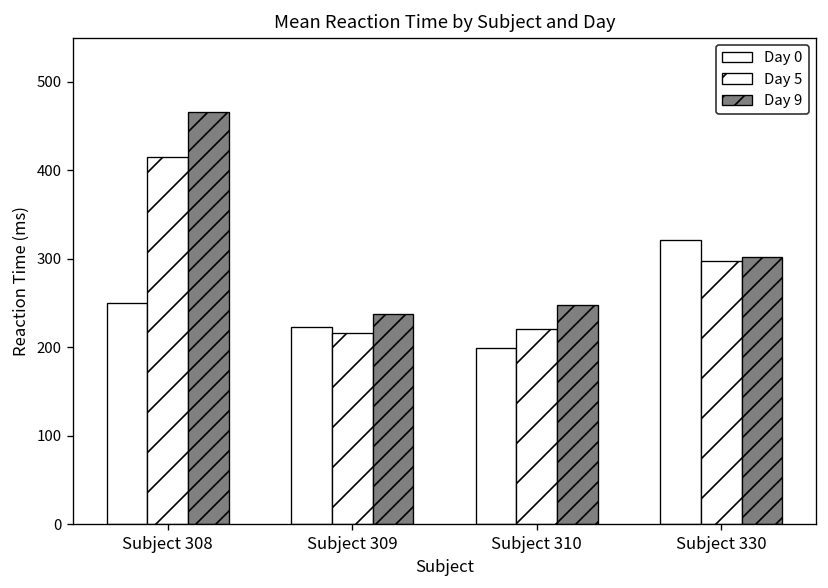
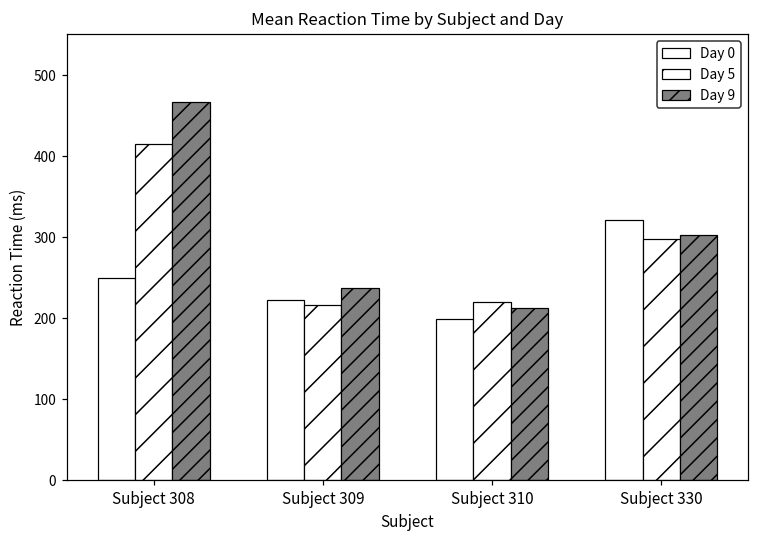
  {
    "Day 9": {
      "Subject 308": 470,
      "Subject 309": 240,
-     "Subject 310": 250,
+     "Subject 310": 210,
      "Subject 330": 300
    }
  }
